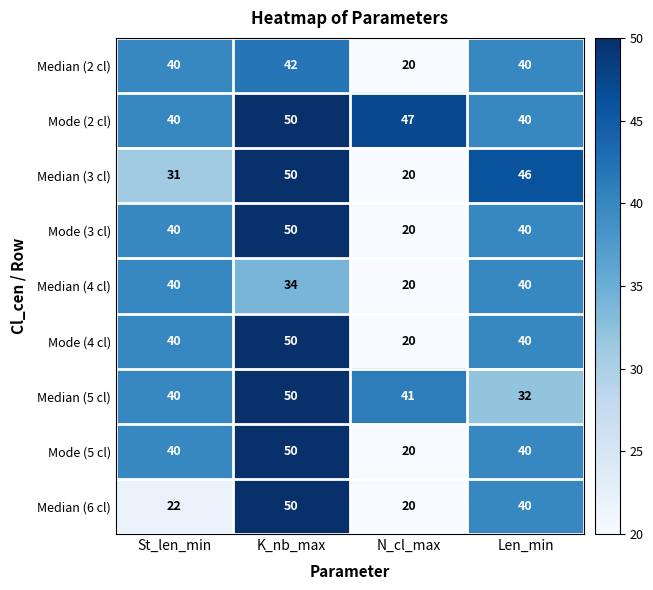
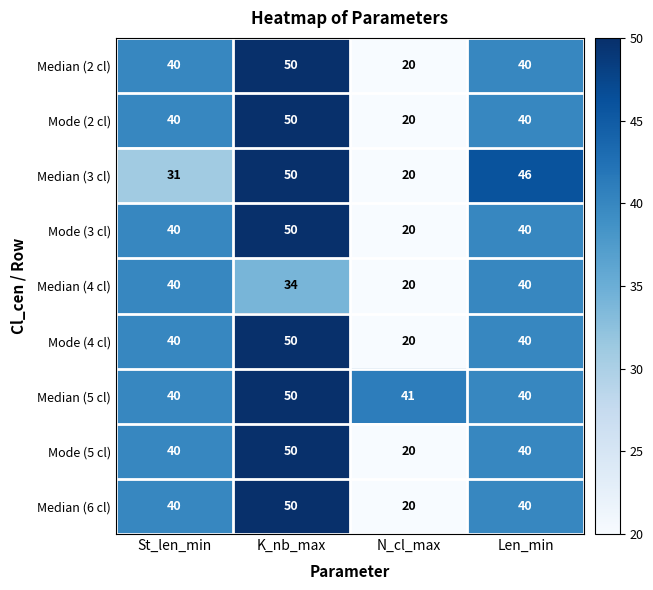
  {
    "Median (2 cl)": {
      "St_len_min": 40,
-     "K_nb_max": 42,
+     "K_nb_max": 50,
      "N_cl_max": 20,
      "Len_min": 40
    },
    "Mode (2 cl)": {
      "St_len_min": 40,
      "K_nb_max": 50,
-     "N_cl_max": 47,
+     "N_cl_max": 20,
      "Len_min": 40
    },
    "Median (3 cl)": {
      "St_len_min": 31,
      "K_nb_max": 50,
      "N_cl_max": 20,
      "Len_min": 46
    },
    "Mode (3 cl)": {
      "St_len_min": 40,
      "K_nb_max": 50,
      "N_cl_max": 20,
      "Len_min": 40
    },
    "Median (4 cl)": {
      "St_len_min": 40,
      "K_nb_max": 34,
      "N_cl_max": 20,
      "Len_min": 40
    },
    "Mode (4 cl)": {
      "St_len_min": 40,
      "K_nb_max": 50,
      "N_cl_max": 20,
      "Len_min": 40
    },
    "Median (5 cl)": {
      "St_len_min": 40,
      "K_nb_max": 50,
      "N_cl_max": 41,
-     "Len_min": 32
+     "Len_min": 40
    },
    "Mode (5 cl)": {
      "St_len_min": 40,
      "K_nb_max": 50,
      "N_cl_max": 20,
      "Len_min": 40
    },
    "Median (6 cl)": {
-     "St_len_min": 22,
+     "St_len_min": 40,
      "K_nb_max": 50,
      "N_cl_max": 20,
      "Len_min": 40
    }
  }
